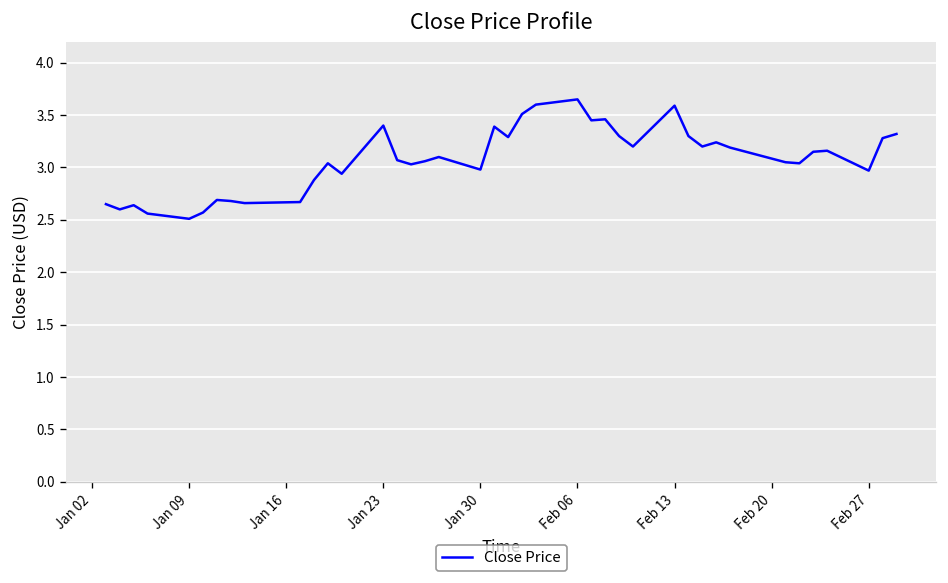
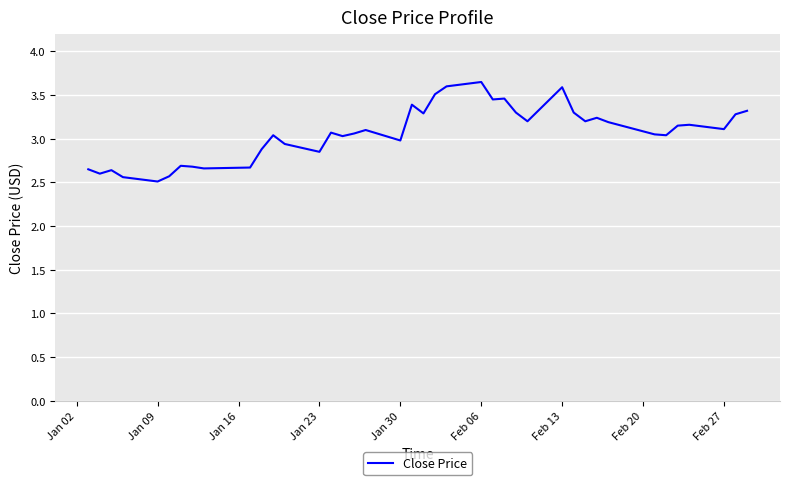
  {
    "Jan 09": 2.5,
-   "Jan 23": 3.4,
+   "Jan 23": 2.9,
    "Jan 30": 3.0,
    "Feb 06": 3.7,
    "Feb 13": 3.6,
-   "Feb 27": 3.0
+   "Feb 27": 3.1
  }
